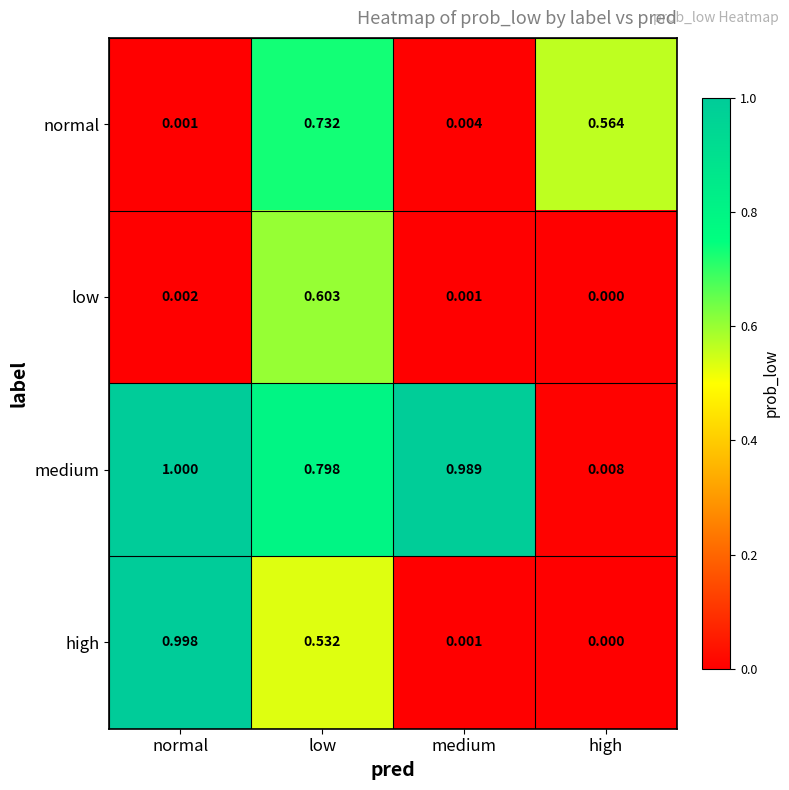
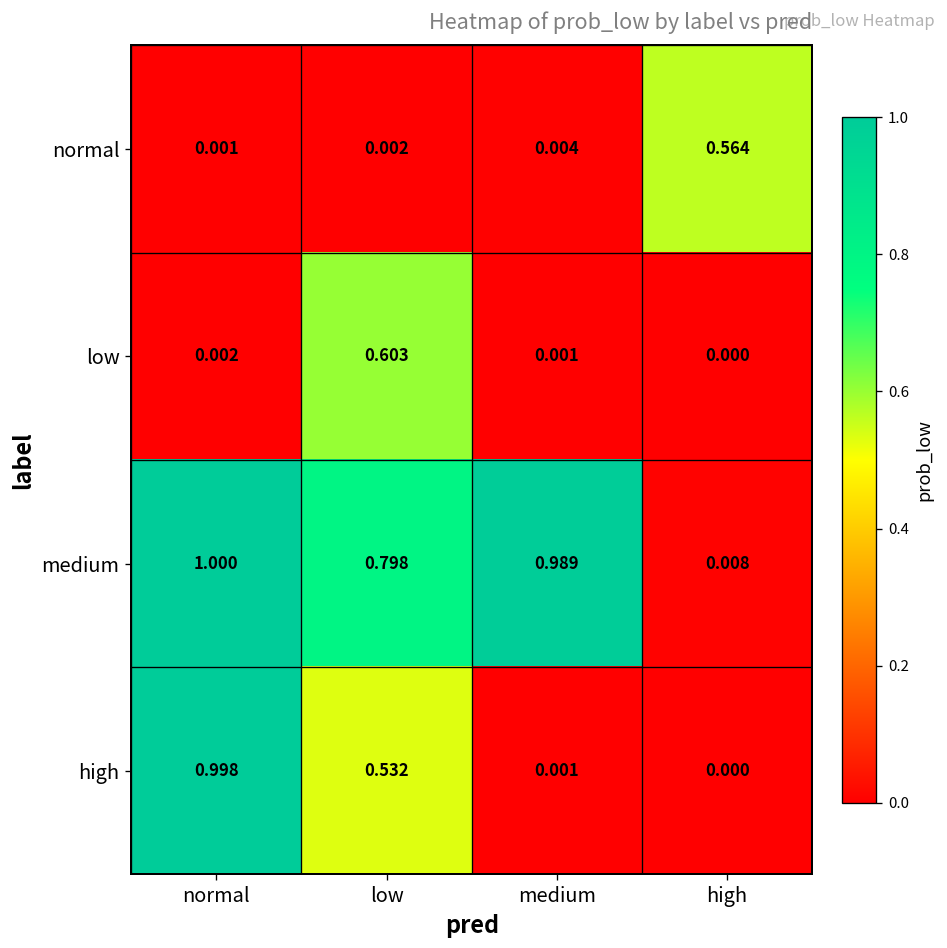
  {
    "normal": {
      "normal": 0.001,
-     "low": 0.732,
+     "low": 0.002,
      "medium": 0.004,
      "high": 0.564
    },
    "low": {
      "normal": 0.002,
      "low": 0.603,
      "medium": 0.001,
      "high": 0.000
    },
    "medium": {
      "normal": 1.000,
      "low": 0.798,
      "medium": 0.989,
      "high": 0.008
    },
    "high": {
      "normal": 0.998,
      "low": 0.532,
      "medium": 0.001,
      "high": 0.000
    }
  }
